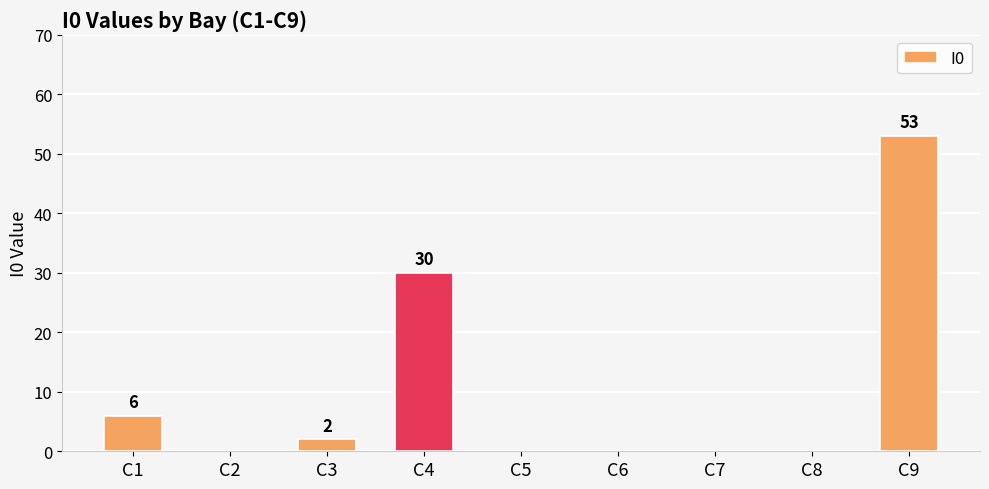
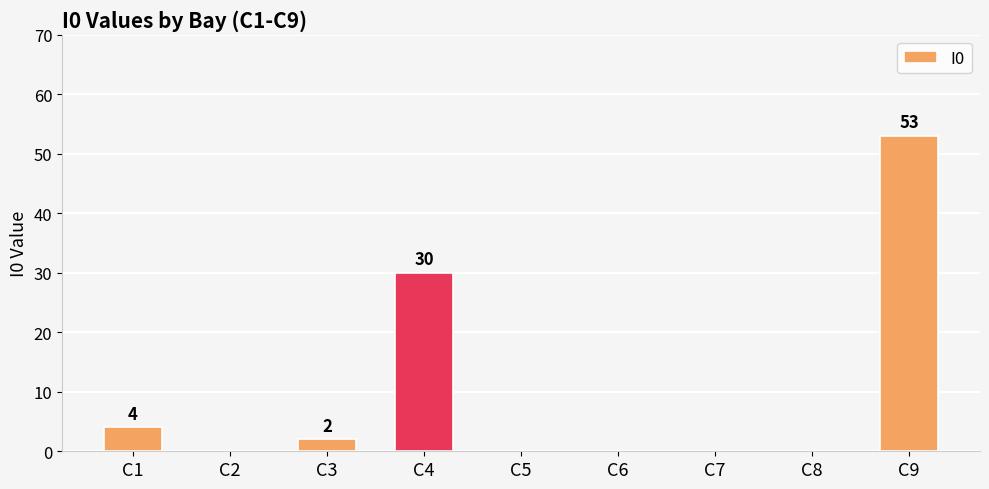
  {
-   "C1": 6,
+   "C1": 4,
    "C3": 2,
    "C4": 30,
    "C9": 53
  }
